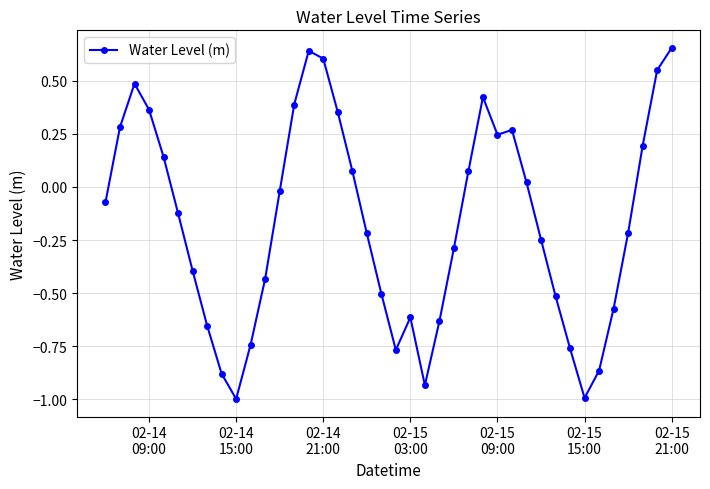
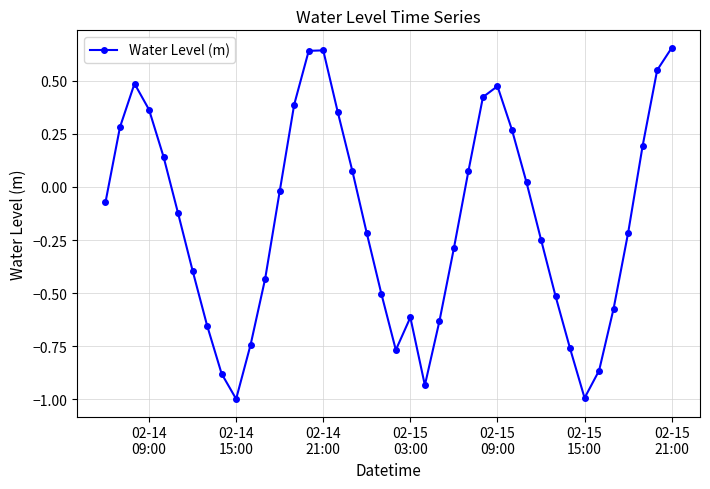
  {
    "02-14 09:00": 0.36,
    "02-14 15:00": -1.00,
-   "02-14 21:00": 0.60,
+   "02-14 21:00": 0.64,
    "02-15 03:00": -0.61,
-   "02-15 09:00": 0.25,
+   "02-15 09:00": 0.47,
    "02-15 15:00": -0.99,
    "02-15 21:00": 0.65
  }
